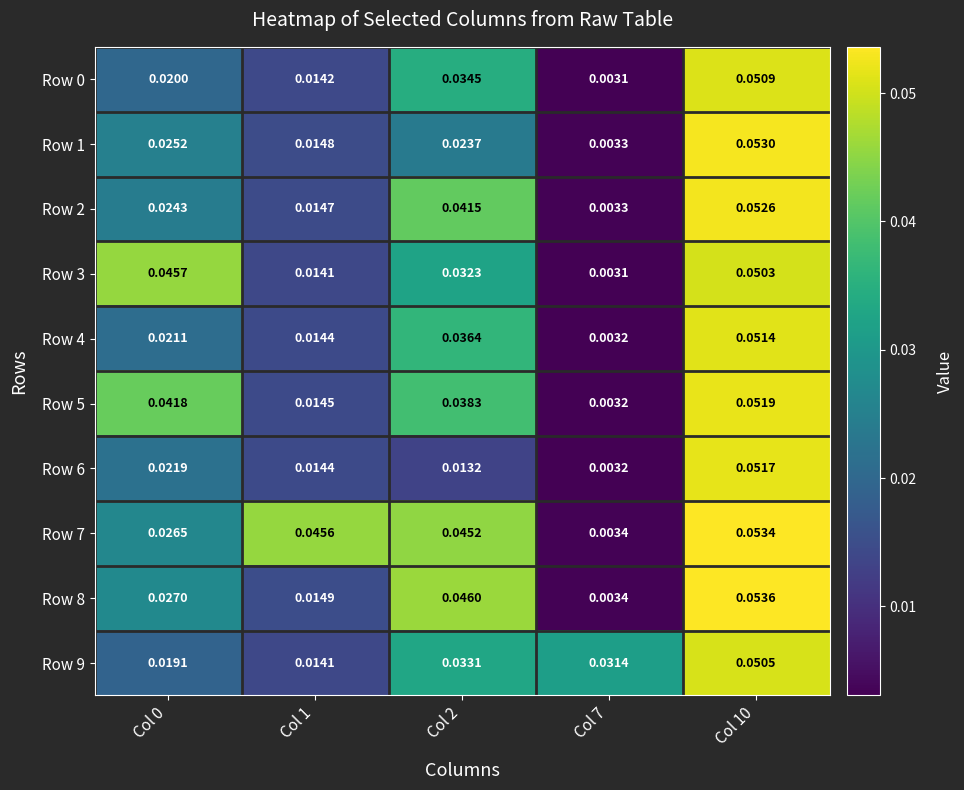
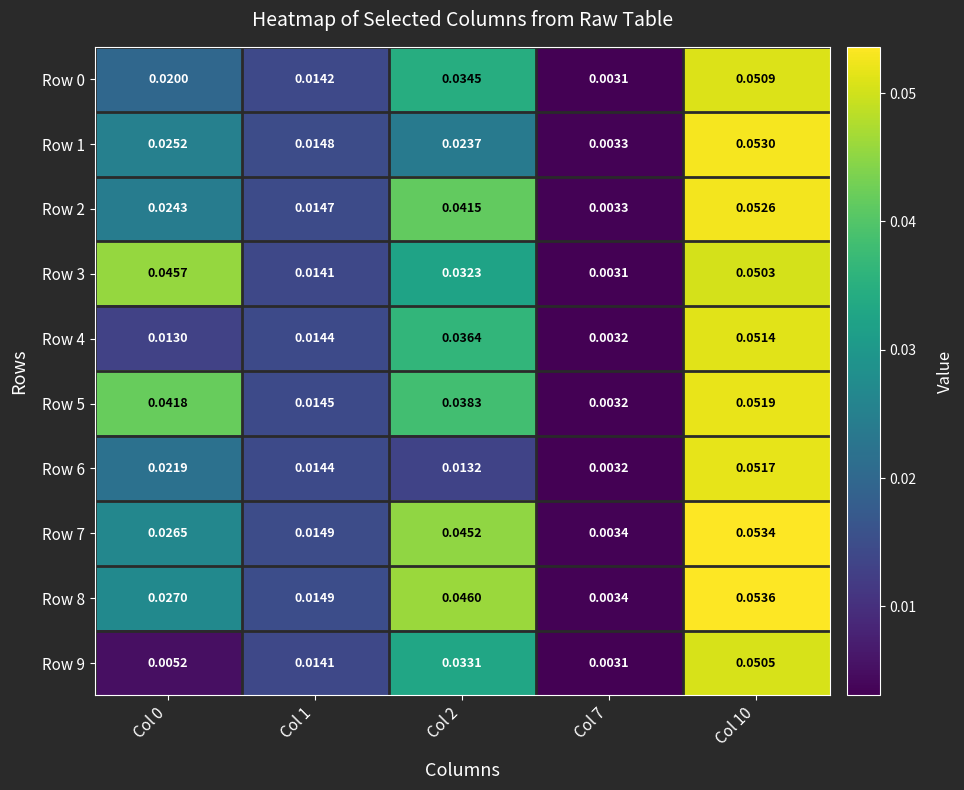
  {
    "Row 0": {
      "Col 0": 0.0200,
      "Col 1": 0.0142,
      "Col 2": 0.0345,
      "Col 7": 0.0031,
      "Col 10": 0.0509
    },
    "Row 1": {
      "Col 0": 0.0252,
      "Col 1": 0.0148,
      "Col 2": 0.0237,
      "Col 7": 0.0033,
      "Col 10": 0.0530
    },
    "Row 2": {
      "Col 0": 0.0243,
      "Col 1": 0.0147,
      "Col 2": 0.0415,
      "Col 7": 0.0033,
      "Col 10": 0.0526
    },
    "Row 3": {
      "Col 0": 0.0457,
      "Col 1": 0.0141,
      "Col 2": 0.0323,
      "Col 7": 0.0031,
      "Col 10": 0.0503
    },
    "Row 4": {
-     "Col 0": 0.0211,
+     "Col 0": 0.0130,
      "Col 1": 0.0144,
      "Col 2": 0.0364,
      "Col 7": 0.0032,
      "Col 10": 0.0514
    },
    "Row 5": {
      "Col 0": 0.0418,
      "Col 1": 0.0145,
      "Col 2": 0.0383,
      "Col 7": 0.0032,
      "Col 10": 0.0519
    },
    "Row 6": {
      "Col 0": 0.0219,
      "Col 1": 0.0144,
      "Col 2": 0.0132,
      "Col 7": 0.0032,
      "Col 10": 0.0517
    },
    "Row 7": {
      "Col 0": 0.0265,
-     "Col 1": 0.0456,
+     "Col 1": 0.0149,
      "Col 2": 0.0452,
      "Col 7": 0.0034,
      "Col 10": 0.0534
    },
    "Row 8": {
      "Col 0": 0.0270,
      "Col 1": 0.0149,
      "Col 2": 0.0460,
      "Col 7": 0.0034,
      "Col 10": 0.0536
    },
    "Row 9": {
-     "Col 0": 0.0191,
+     "Col 0": 0.0052,
      "Col 1": 0.0141,
      "Col 2": 0.0331,
-     "Col 7": 0.0314,
+     "Col 7": 0.0031,
      "Col 10": 0.0505
    }
  }
